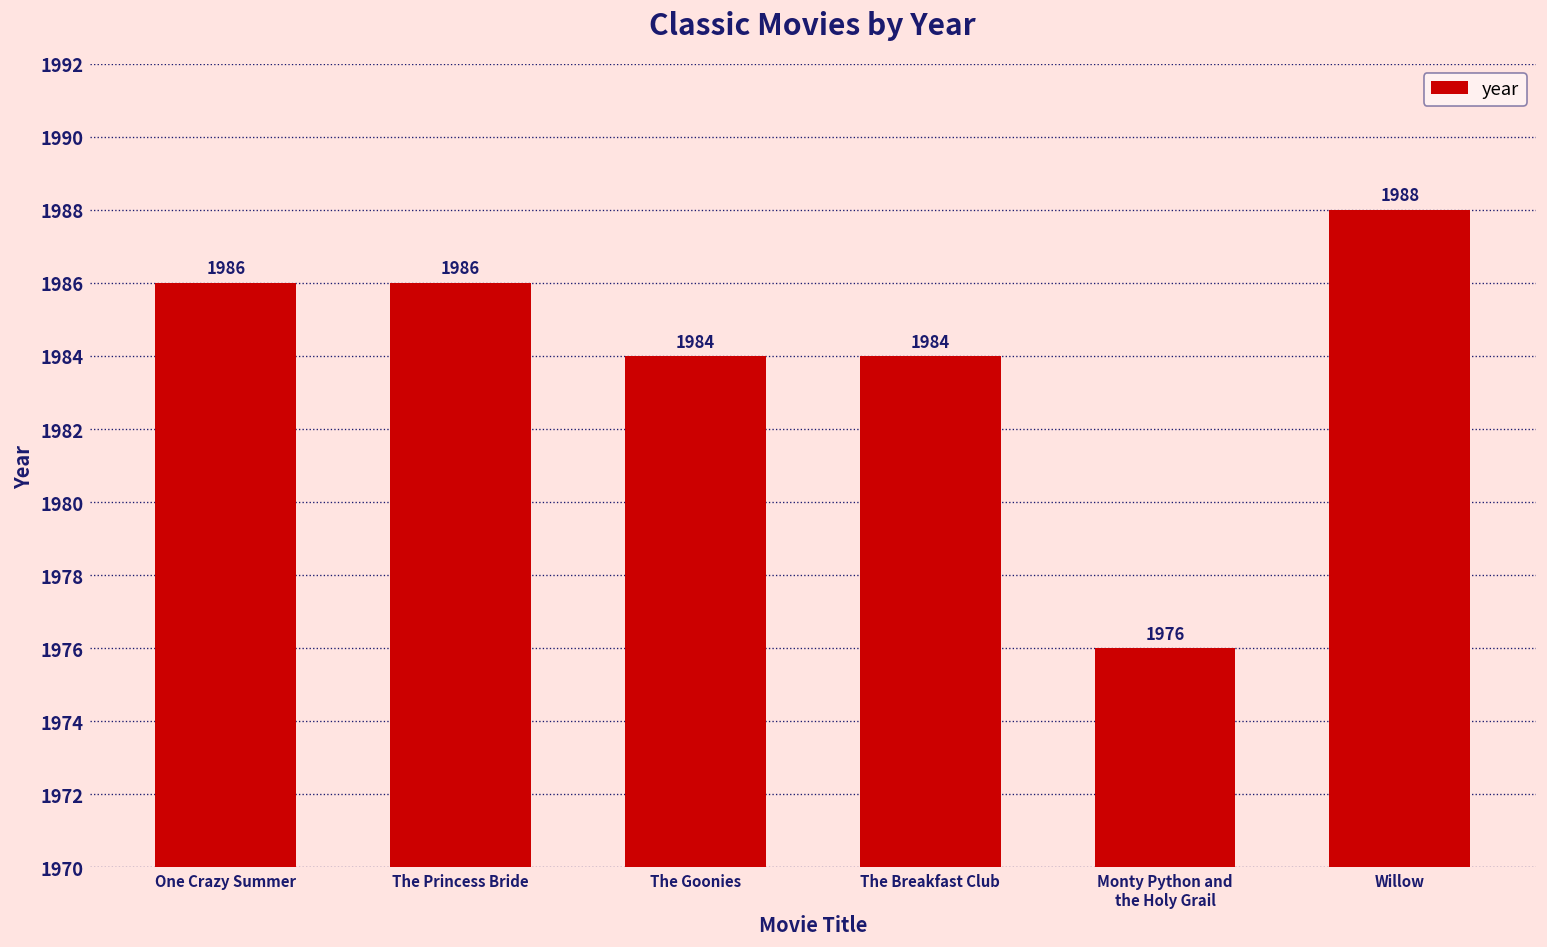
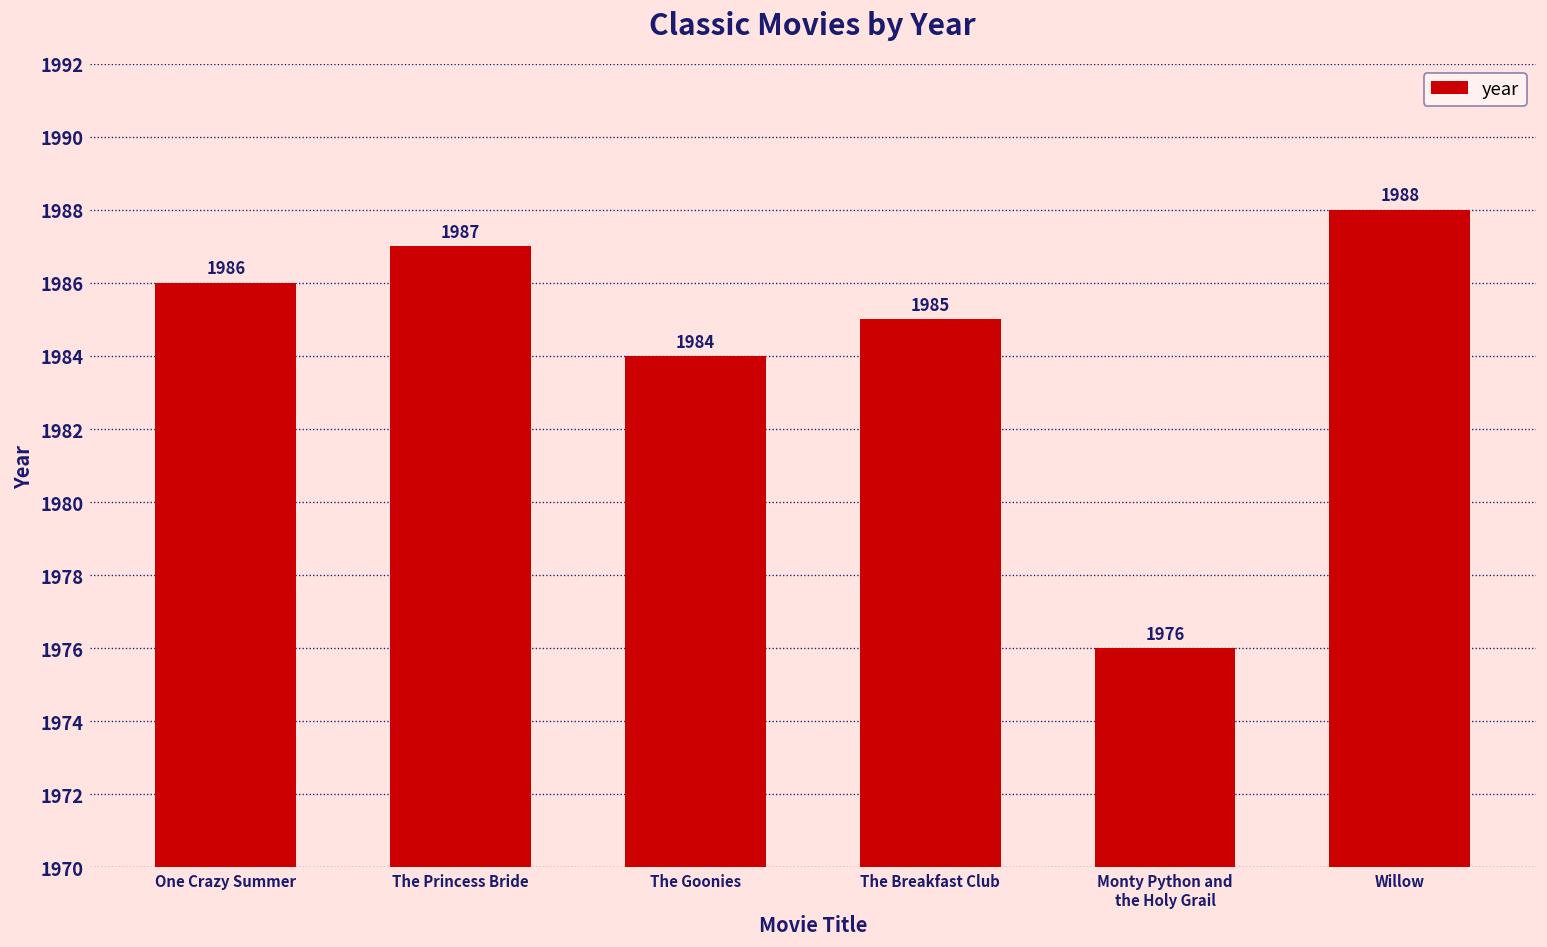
  {
    "One Crazy Summer": 1986,
-   "The Princess Bride": 1986,
+   "The Princess Bride": 1987,
    "The Goonies": 1984,
-   "The Breakfast Club": 1984,
+   "The Breakfast Club": 1985,
    "Monty Python and the Holy Grail": 1976,
    "Willow": 1988
  }
